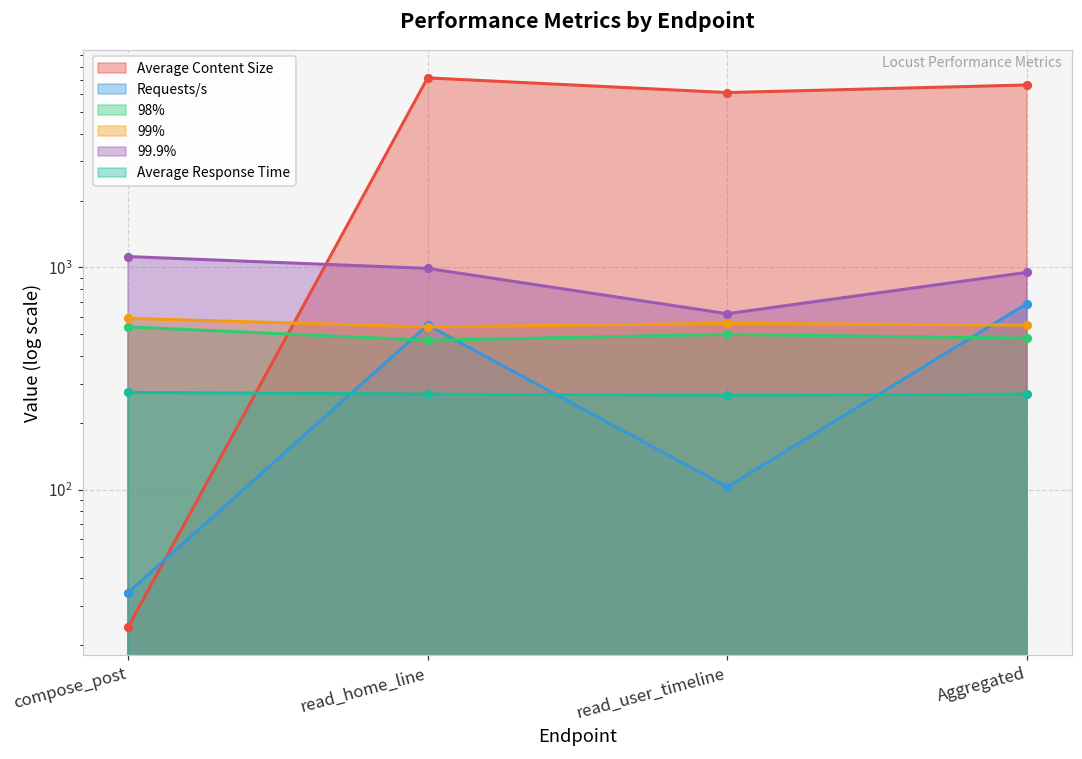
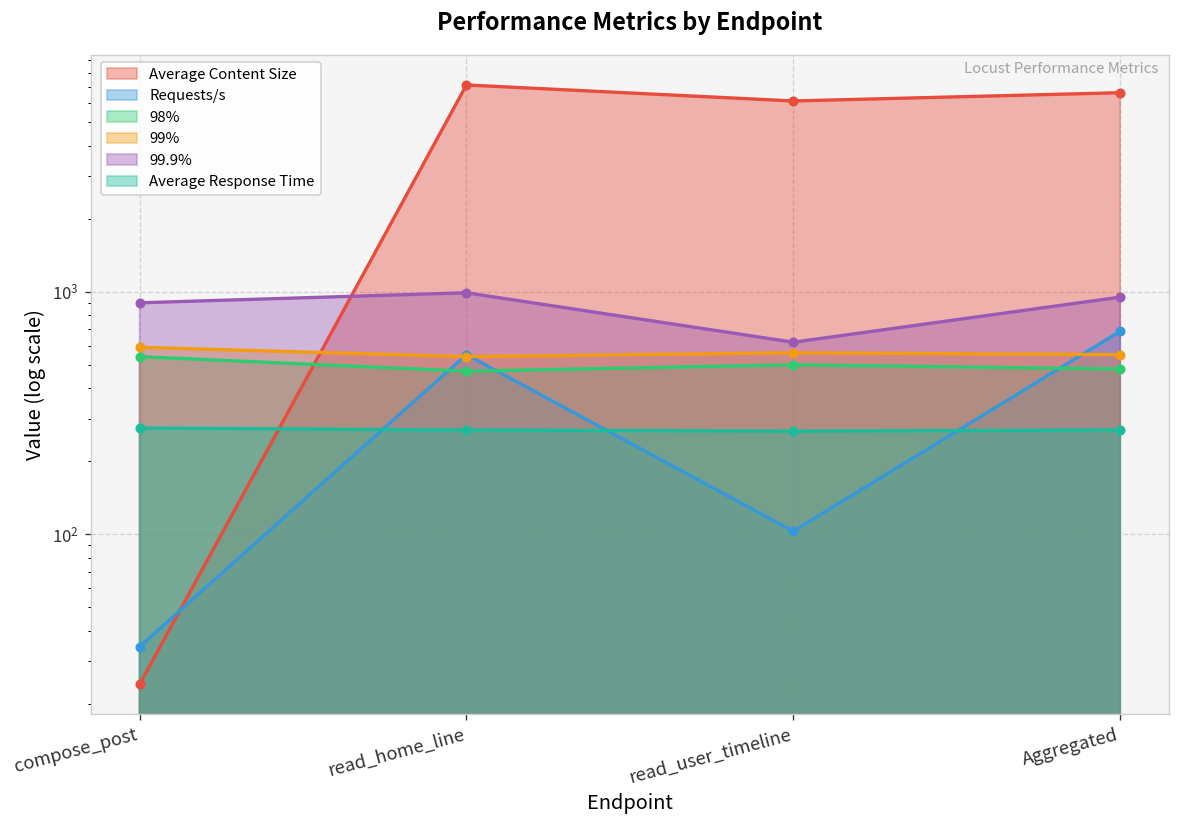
  {
    "99.9%": {
-     "compose_post": 1100,
+     "compose_post": 900,
      "read_home_line": 1000,
      "read_user_timeline": 620,
      "Aggregated": 1000
    }
  }
